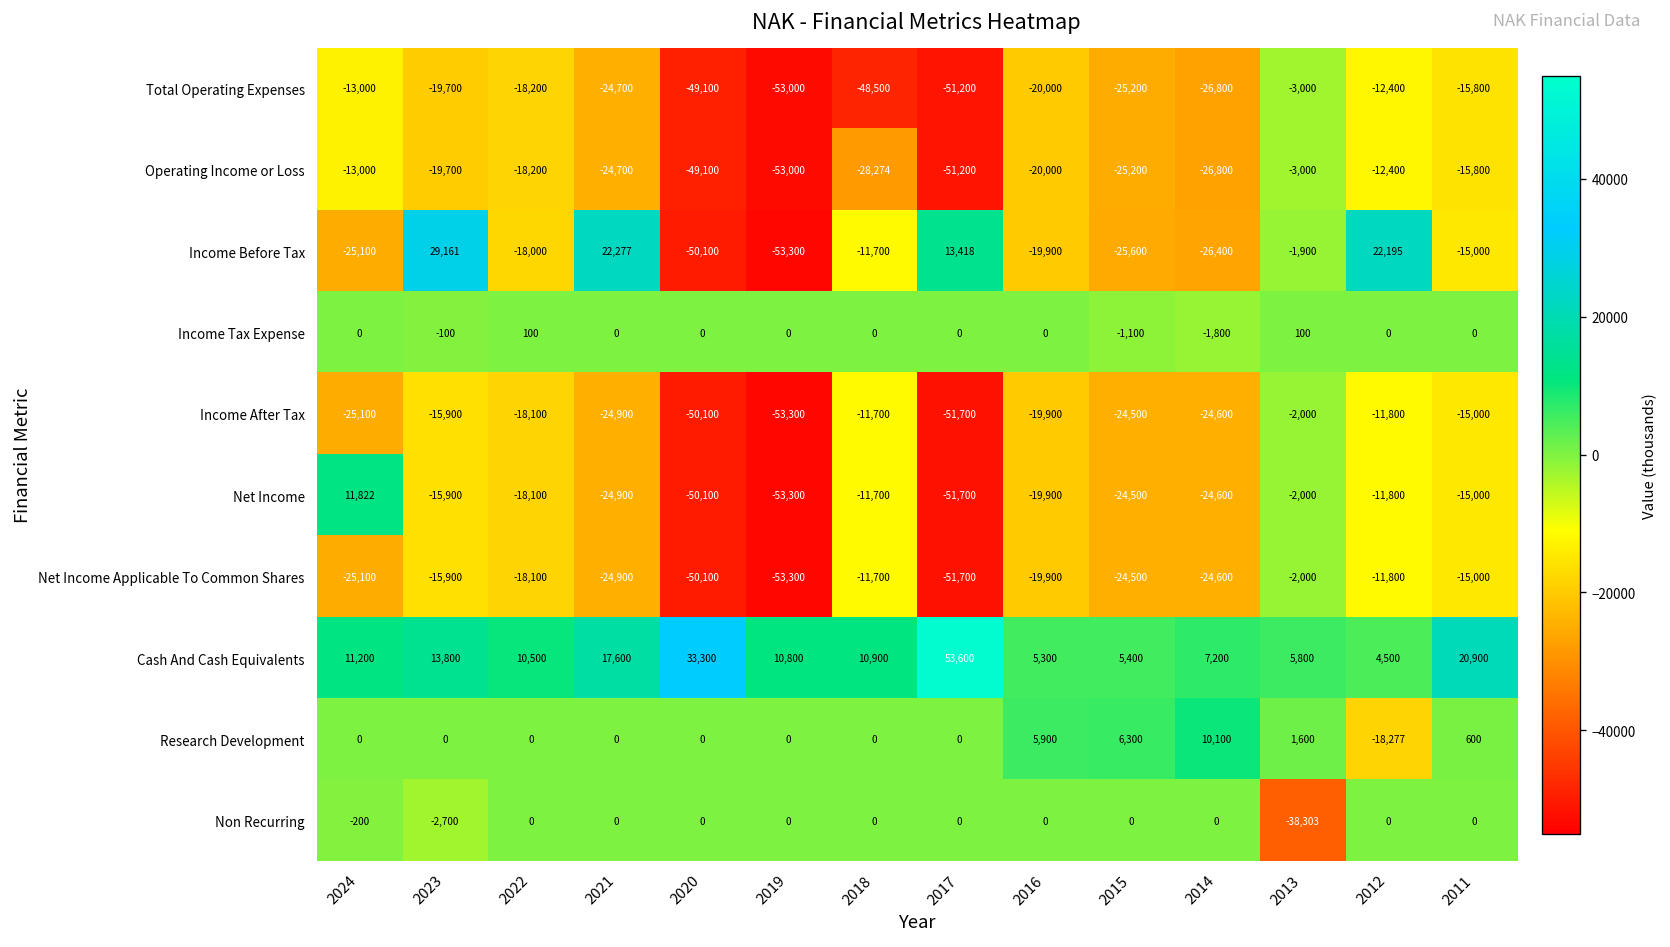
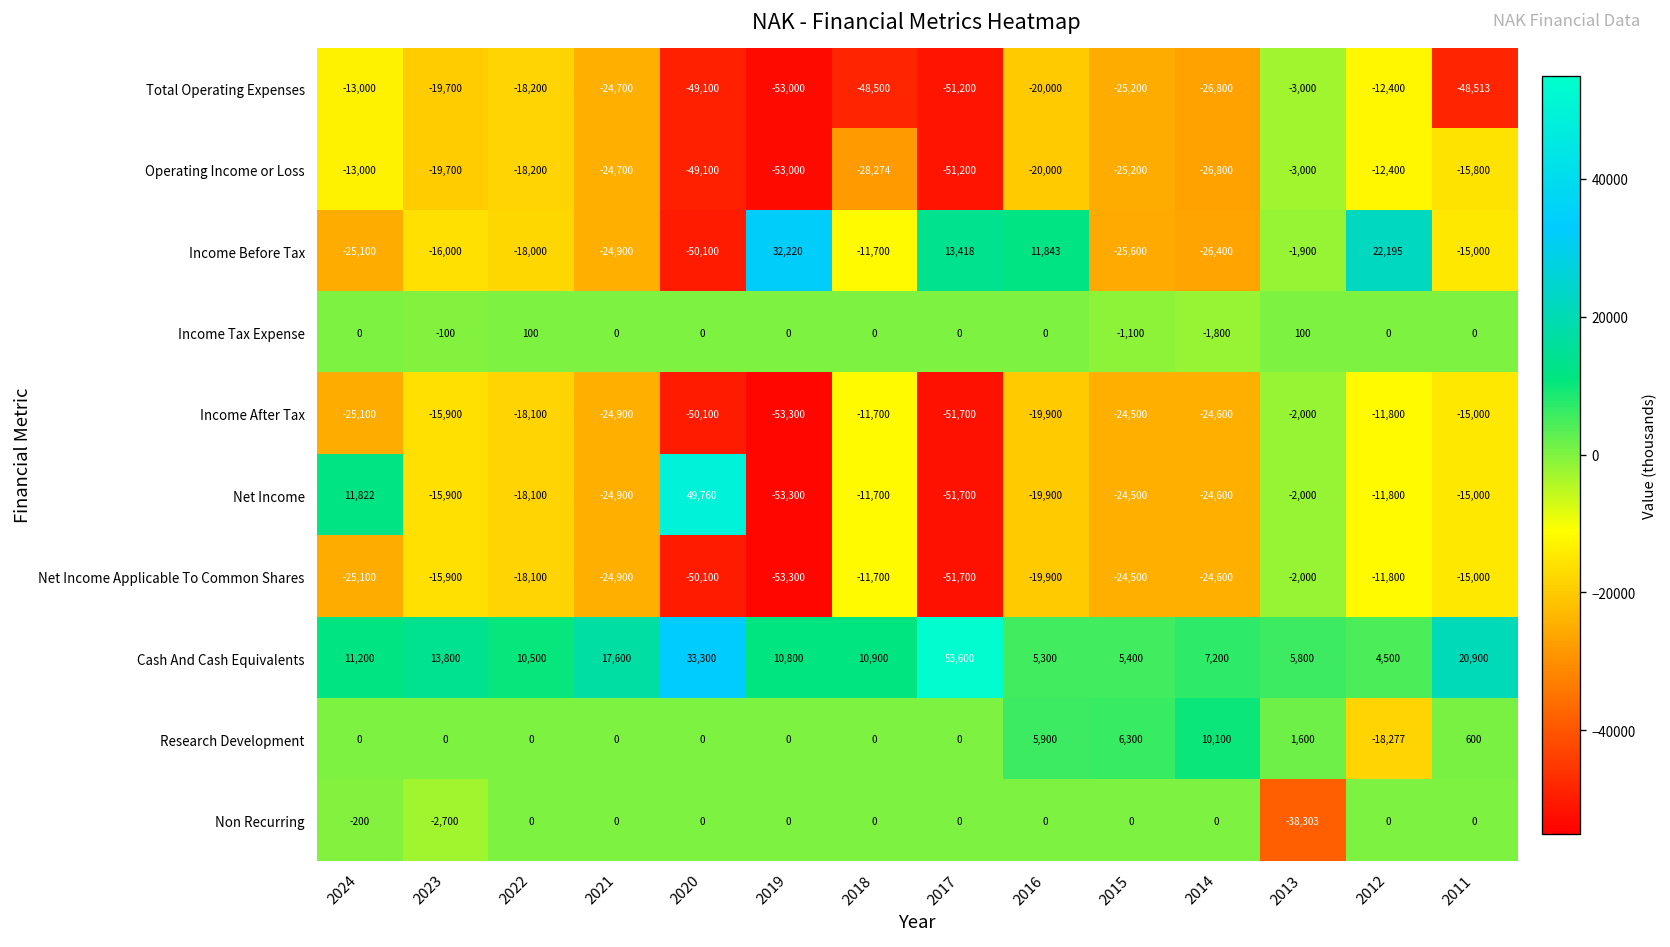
  {
    "Total Operating Expenses": {
      "2024": "-13,000",
      "2023": "-19,700",
      "2022": "-18,200",
      "2021": "-24,700",
      "2020": "-49,100",
      "2019": "-53,000",
      "2018": "-48,500",
      "2017": "-51,200",
      "2016": "-20,000",
      "2015": "-25,200",
      "2014": "-26,800",
      "2013": "-3,000",
      "2012": "-12,400",
-     "2011": "-15,800"
+     "2011": "-48,513"
    },
    "Operating Income or Loss": {
      "2024": "-13,000",
      "2023": "-19,700",
      "2022": "-18,200",
      "2021": "-24,700",
      "2020": "-49,100",
      "2019": "-53,000",
      "2018": "-28,274",
      "2017": "-51,200",
      "2016": "-20,000",
      "2015": "-25,200",
      "2014": "-26,800",
      "2013": "-3,000",
      "2012": "-12,400",
      "2011": "-15,800"
    },
    "Income Before Tax": {
      "2024": "-25,100",
-     "2023": "29,161",
+     "2023": "-16,000",
      "2022": "-18,000",
-     "2021": "22,277",
+     "2021": "-24,900",
      "2020": "-50,100",
-     "2019": "-53,300",
+     "2019": "32,220",
      "2018": "-11,700",
      "2017": "13,418",
-     "2016": "-19,900",
+     "2016": "11,843",
      "2015": "-25,600",
      "2014": "-26,400",
      "2013": "-1,900",
      "2012": "22,195",
      "2011": "-15,000"
    },
    "Income Tax Expense": {
      "2024": "0",
      "2023": "-100",
      "2022": "100",
      "2021": "0",
      "2020": "0",
      "2019": "0",
      "2018": "0",
      "2017": "0",
      "2016": "0",
      "2015": "-1,100",
      "2014": "-1,800",
      "2013": "100",
      "2012": "0",
      "2011": "0"
    },
    "Income After Tax": {
      "2024": "-25,100",
      "2023": "-15,900",
      "2022": "-18,100",
      "2021": "-24,900",
      "2020": "-50,100",
      "2019": "-53,300",
      "2018": "-11,700",
      "2017": "-51,700",
      "2016": "-19,900",
      "2015": "-24,500",
      "2014": "-24,600",
      "2013": "-2,000",
      "2012": "-11,800",
      "2011": "-15,000"
    },
    "Net Income": {
      "2024": "11,822",
      "2023": "-15,900",
      "2022": "-18,100",
      "2021": "-24,900",
-     "2020": "-50,100",
+     "2020": "49,760",
      "2019": "-53,300",
      "2018": "-11,700",
      "2017": "-51,700",
      "2016": "-19,900",
      "2015": "-24,500",
      "2014": "-24,600",
      "2013": "-2,000",
      "2012": "-11,800",
      "2011": "-15,000"
    },
    "Net Income Applicable To Common Shares": {
      "2024": "-25,100",
      "2023": "-15,900",
      "2022": "-18,100",
      "2021": "-24,900",
      "2020": "-50,100",
      "2019": "-53,300",
      "2018": "-11,700",
      "2017": "-51,700",
      "2016": "-19,900",
      "2015": "-24,500",
      "2014": "-24,600",
      "2013": "-2,000",
      "2012": "-11,800",
      "2011": "-15,000"
    },
    "Cash And Cash Equivalents": {
      "2024": "11,200",
      "2023": "13,800",
      "2022": "10,500",
      "2021": "17,600",
      "2020": "33,300",
      "2019": "10,800",
      "2018": "10,900",
      "2017": "53,600",
      "2016": "5,300",
      "2015": "5,400",
      "2014": "7,200",
      "2013": "5,800",
      "2012": "4,500",
      "2011": "20,900"
    },
    "Research Development": {
      "2024": "0",
      "2023": "0",
      "2022": "0",
      "2021": "0",
      "2020": "0",
      "2019": "0",
      "2018": "0",
      "2017": "0",
      "2016": "5,900",
      "2015": "6,300",
      "2014": "10,100",
      "2013": "1,600",
      "2012": "-18,277",
      "2011": "600"
    },
    "Non Recurring": {
      "2024": "-200",
      "2023": "-2,700",
      "2022": "0",
      "2021": "0",
      "2020": "0",
      "2019": "0",
      "2018": "0",
      "2017": "0",
      "2016": "0",
      "2015": "0",
      "2014": "0",
      "2013": "-38,303",
      "2012": "0",
      "2011": "0"
    }
  }
